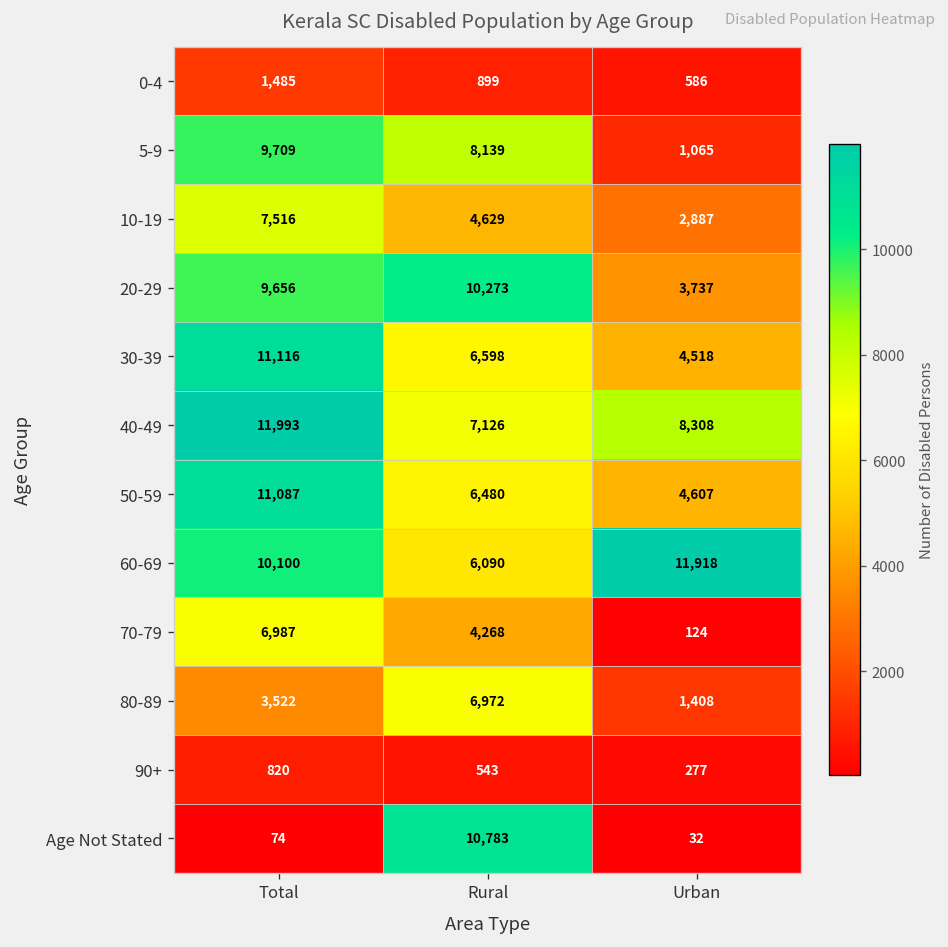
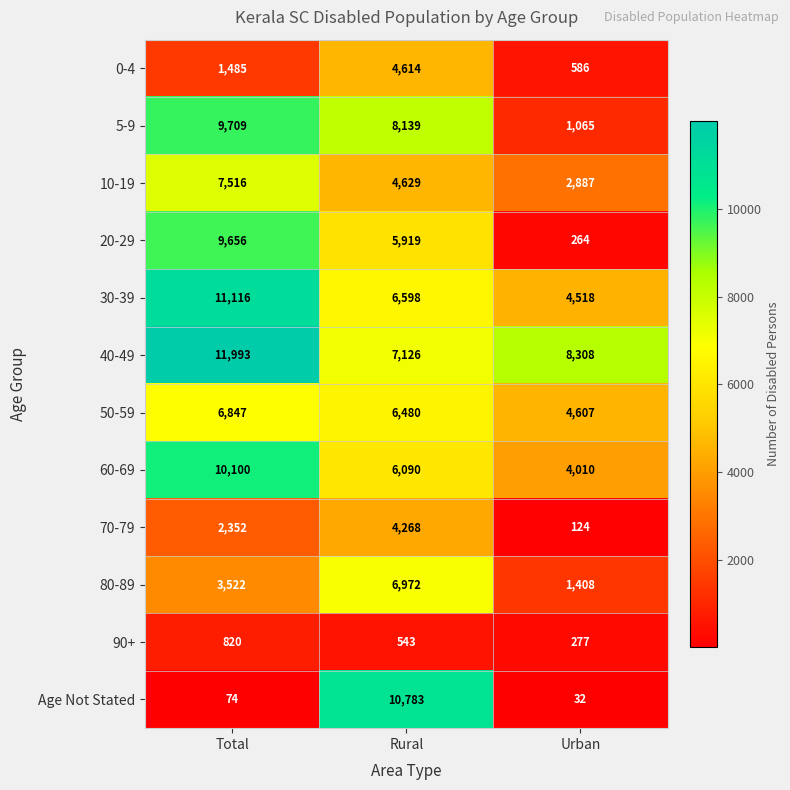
  {
    "0-4": {
      "Total": "1,485",
-     "Rural": "899",
+     "Rural": "4,614",
      "Urban": "586"
    },
    "5-9": {
      "Total": "9,709",
      "Rural": "8,139",
      "Urban": "1,065"
    },
    "10-19": {
      "Total": "7,516",
      "Rural": "4,629",
      "Urban": "2,887"
    },
    "20-29": {
      "Total": "9,656",
-     "Rural": "10,273",
-     "Urban": "3,737"
+     "Rural": "5,919",
+     "Urban": "264"
    },
    "30-39": {
      "Total": "11,116",
      "Rural": "6,598",
      "Urban": "4,518"
    },
    "40-49": {
      "Total": "11,993",
      "Rural": "7,126",
      "Urban": "8,308"
    },
    "50-59": {
-     "Total": "11,087",
+     "Total": "6,847",
      "Rural": "6,480",
      "Urban": "4,607"
    },
    "60-69": {
      "Total": "10,100",
      "Rural": "6,090",
-     "Urban": "11,918"
+     "Urban": "4,010"
    },
    "70-79": {
-     "Total": "6,987",
+     "Total": "2,352",
      "Rural": "4,268",
      "Urban": "124"
    },
    "80-89": {
      "Total": "3,522",
      "Rural": "6,972",
      "Urban": "1,408"
    },
    "90+": {
      "Total": "820",
      "Rural": "543",
      "Urban": "277"
    },
    "Age Not Stated": {
      "Total": "74",
      "Rural": "10,783",
      "Urban": "32"
    }
  }
